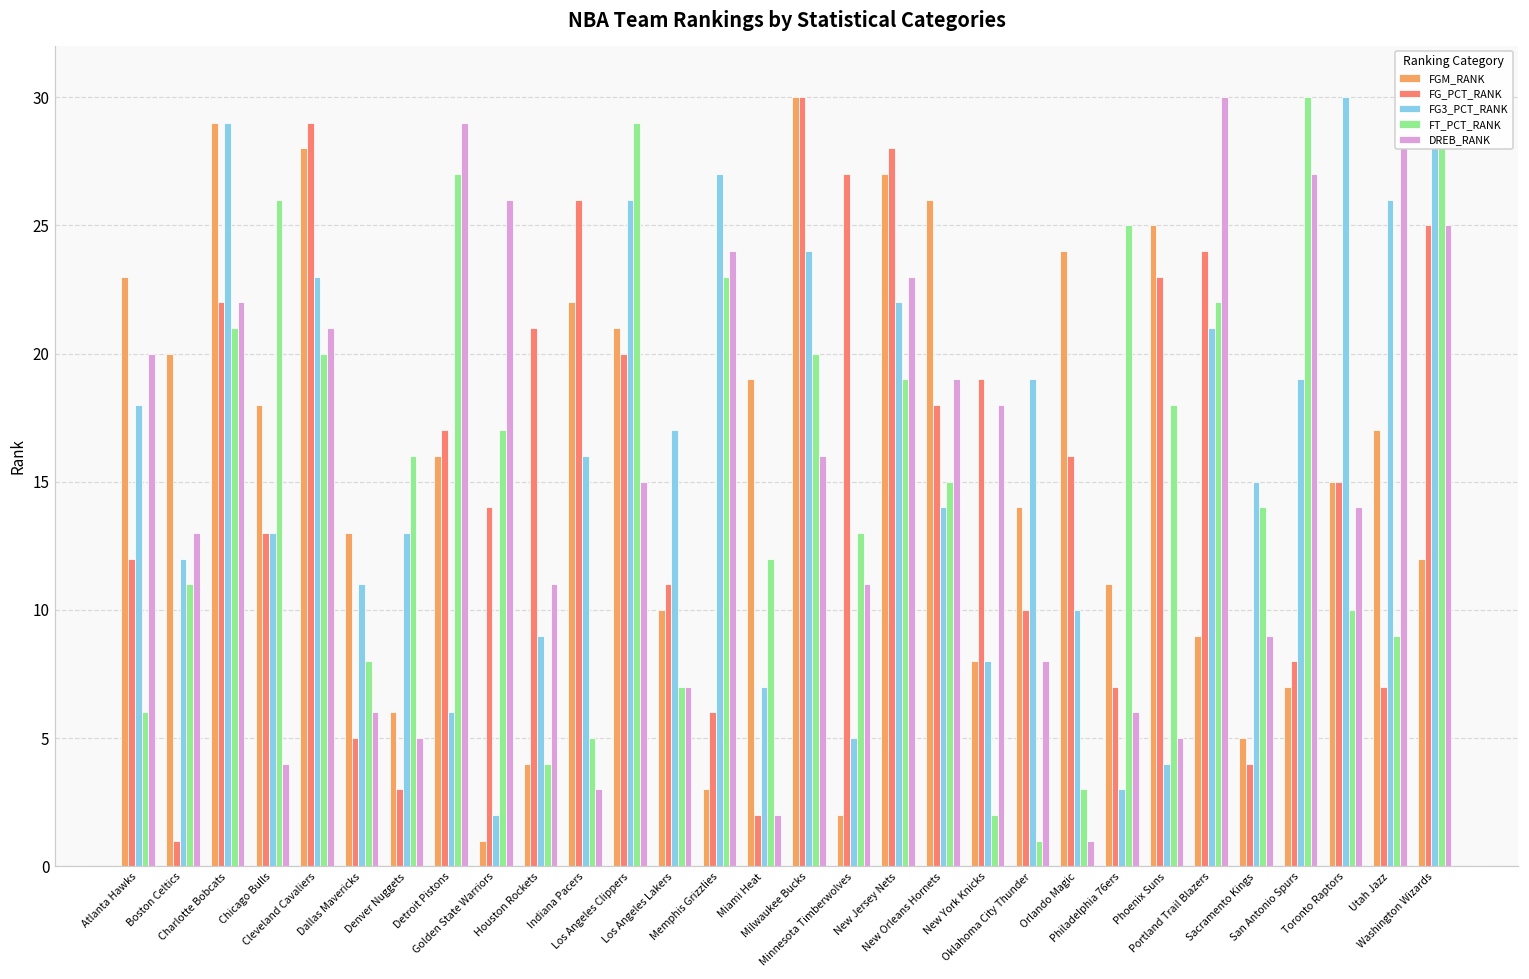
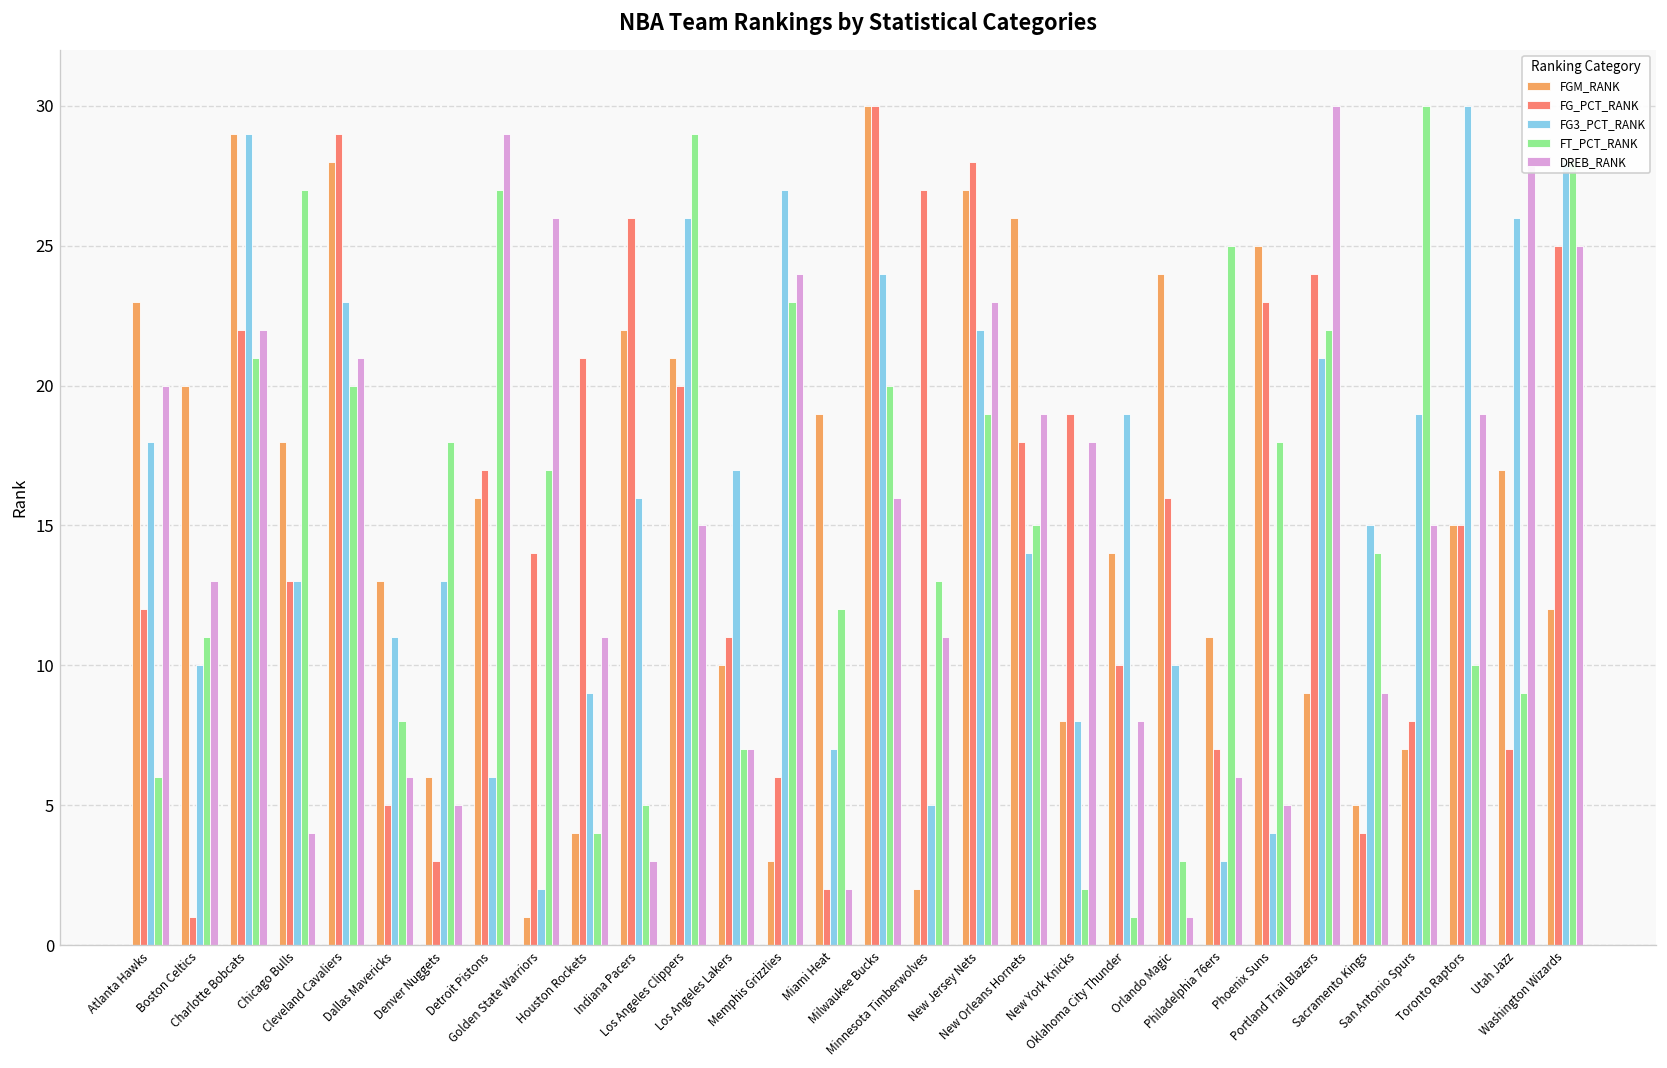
  {
    "FG3_PCT_RANK": {
      "Atlanta Hawks": 18,
-     "Boston Celtics": 12,
+     "Boston Celtics": 10,
      "Charlotte Bobcats": 29,
      "Chicago Bulls": 13,
      "Cleveland Cavaliers": 23,
      "Dallas Mavericks": 11,
      "Denver Nuggets": 13,
      "Detroit Pistons": 6,
      "Golden State Warriors": 2,
      "Houston Rockets": 9,
      "Indiana Pacers": 16,
      "Los Angeles Clippers": 26,
      "Los Angeles Lakers": 17,
      "Memphis Grizzlies": 27,
      "Miami Heat": 7,
      "Milwaukee Bucks": 24,
      "Minnesota Timberwolves": 5,
      "New Jersey Nets": 22,
      "New Orleans Hornets": 14,
      "New York Knicks": 8,
      "Oklahoma City Thunder": 19,
      "Orlando Magic": 10,
      "Philadelphia 76ers": 3,
      "Phoenix Suns": 4,
      "Portland Trail Blazers": 21,
      "Sacramento Kings": 15,
      "San Antonio Spurs": 19,
      "Toronto Raptors": 30,
      "Utah Jazz": 26
    },
    "FT_PCT_RANK": {
      "Atlanta Hawks": 6,
      "Boston Celtics": 11,
      "Charlotte Bobcats": 21,
-     "Chicago Bulls": 26,
+     "Chicago Bulls": 27,
      "Cleveland Cavaliers": 20,
      "Dallas Mavericks": 8,
-     "Denver Nuggets": 16,
+     "Denver Nuggets": 18,
      "Detroit Pistons": 27,
      "Golden State Warriors": 17,
      "Houston Rockets": 4,
      "Indiana Pacers": 5,
      "Los Angeles Clippers": 29,
      "Los Angeles Lakers": 7,
      "Memphis Grizzlies": 23,
      "Miami Heat": 12,
      "Milwaukee Bucks": 20,
      "Minnesota Timberwolves": 13,
      "New Jersey Nets": 19,
      "New Orleans Hornets": 15,
      "New York Knicks": 2,
      "Oklahoma City Thunder": 1,
      "Orlando Magic": 3,
      "Philadelphia 76ers": 25,
      "Phoenix Suns": 18,
      "Portland Trail Blazers": 22,
      "Sacramento Kings": 14,
      "San Antonio Spurs": 30,
      "Toronto Raptors": 10,
      "Utah Jazz": 9
    },
    "DREB_RANK": {
      "Atlanta Hawks": 20,
      "Boston Celtics": 13,
      "Charlotte Bobcats": 22,
      "Chicago Bulls": 4,
      "Cleveland Cavaliers": 21,
      "Dallas Mavericks": 6,
      "Denver Nuggets": 5,
      "Detroit Pistons": 29,
      "Golden State Warriors": 26,
      "Houston Rockets": 11,
      "Indiana Pacers": 3,
      "Los Angeles Clippers": 15,
      "Los Angeles Lakers": 7,
      "Memphis Grizzlies": 24,
      "Miami Heat": 2,
      "Milwaukee Bucks": 16,
      "Minnesota Timberwolves": 11,
      "New Jersey Nets": 23,
      "New Orleans Hornets": 19,
      "New York Knicks": 18,
      "Oklahoma City Thunder": 8,
      "Orlando Magic": 1,
      "Philadelphia 76ers": 6,
      "Phoenix Suns": 5,
      "Portland Trail Blazers": 30,
      "Sacramento Kings": 9,
-     "San Antonio Spurs": 27,
-     "Toronto Raptors": 14,
+     "San Antonio Spurs": 15,
+     "Toronto Raptors": 19,
      "Washington Wizards": 25
    }
  }
